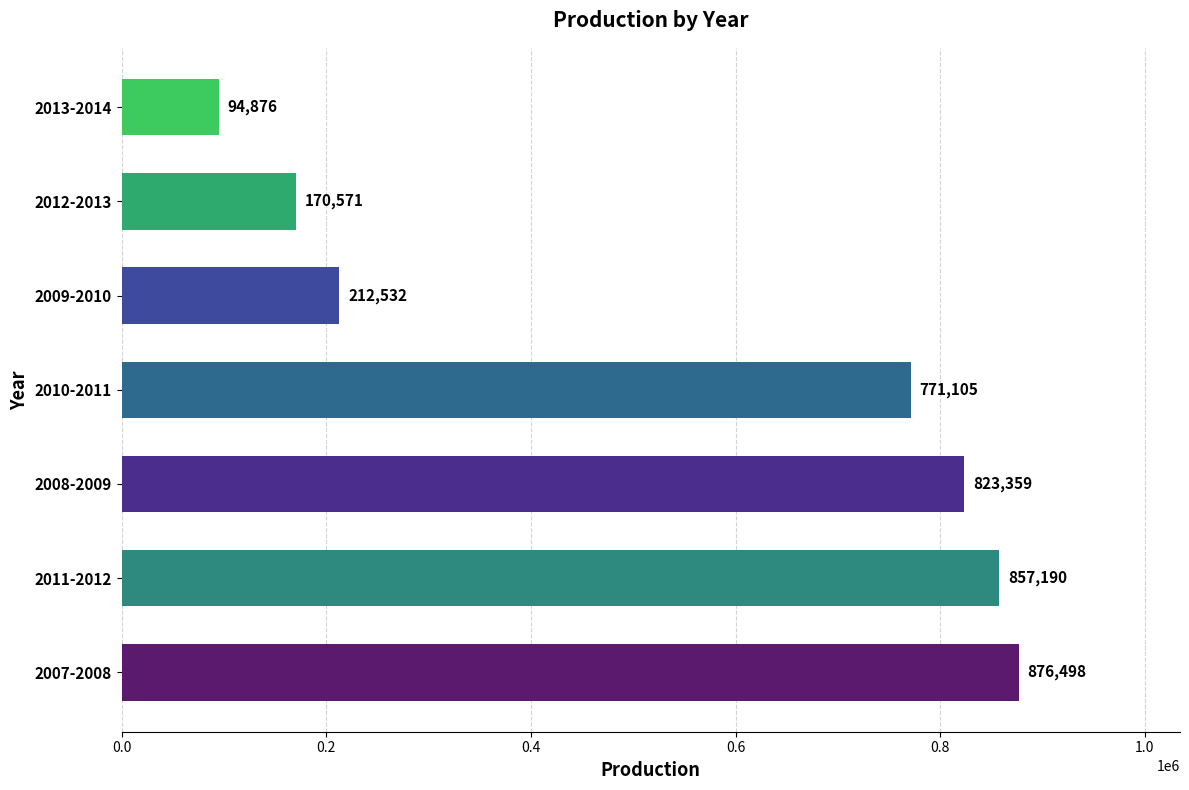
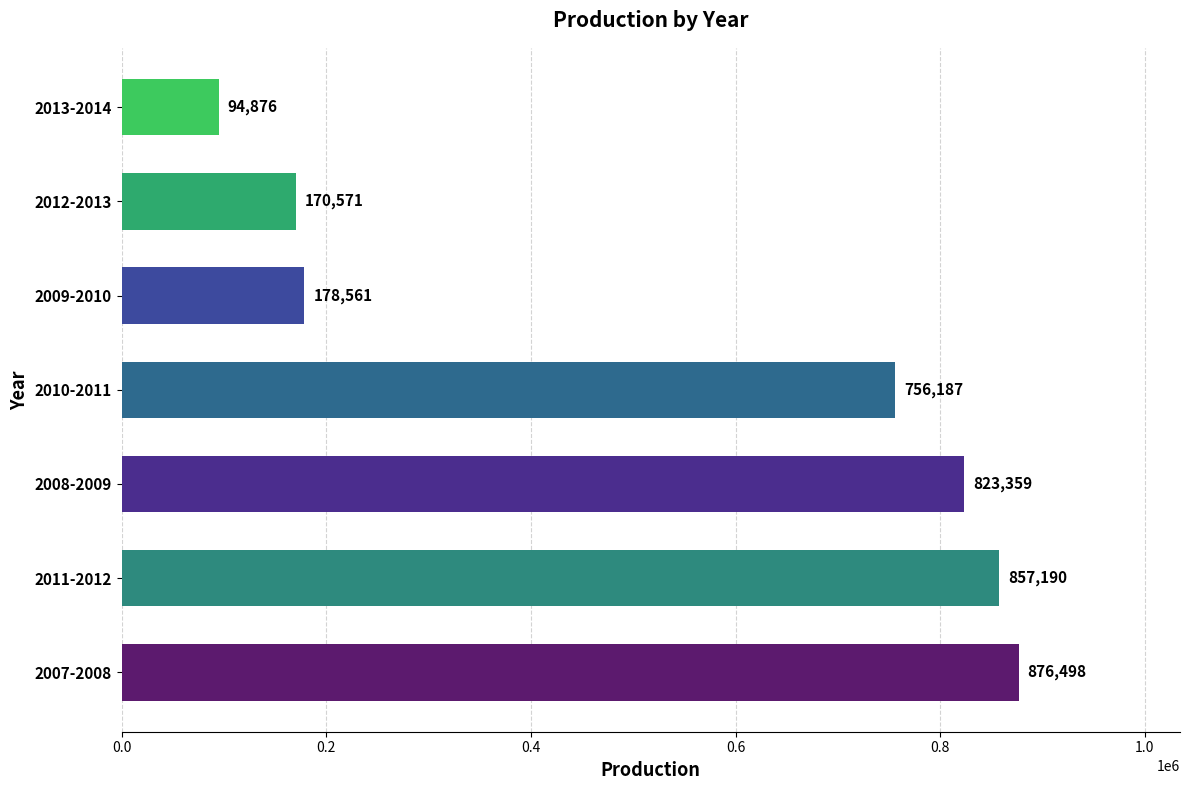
  {
    "2013-2014": "94,876",
    "2012-2013": "170,571",
-   "2009-2010": "212,532",
-   "2010-2011": "771,105",
+   "2009-2010": "178,561",
+   "2010-2011": "756,187",
    "2008-2009": "823,359",
    "2011-2012": "857,190",
    "2007-2008": "876,498"
  }
